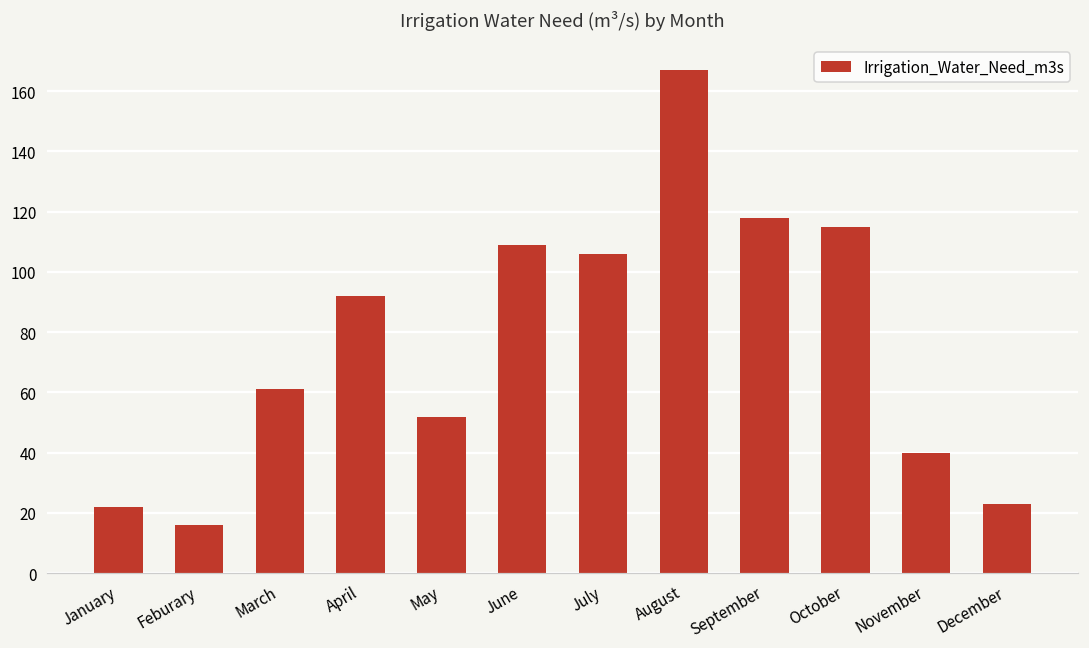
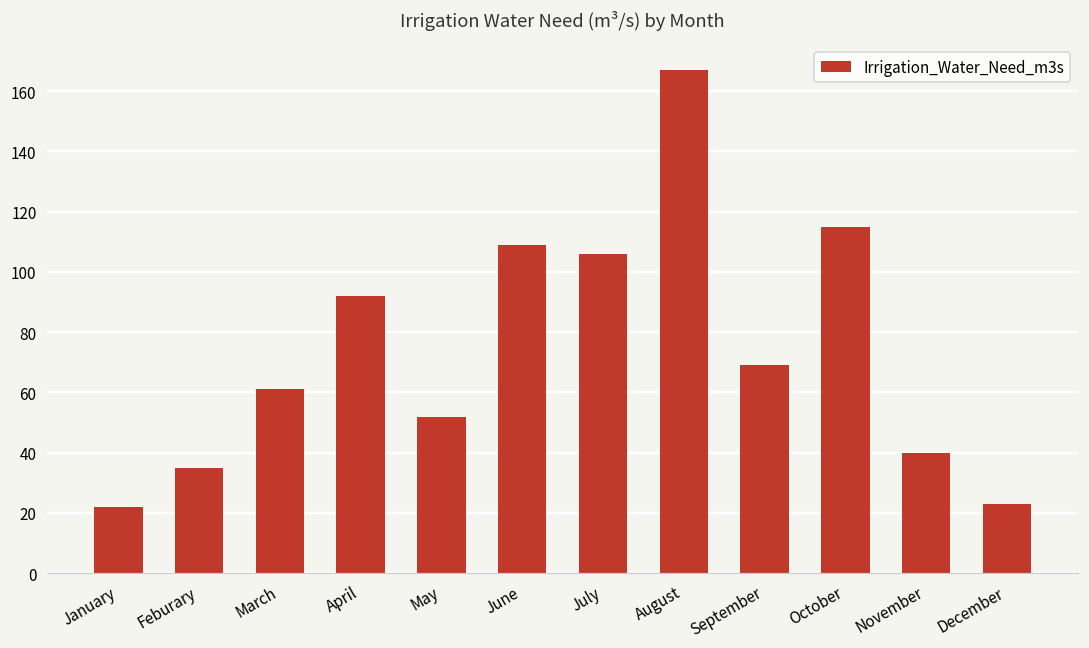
  {
    "January": 22,
-   "Feburary": 16,
+   "Feburary": 35,
    "March": 61,
    "April": 92,
    "May": 52,
    "June": 109,
    "July": 106,
    "August": 167,
-   "September": 118,
+   "September": 69,
    "October": 115,
    "November": 40,
    "December": 23
  }
